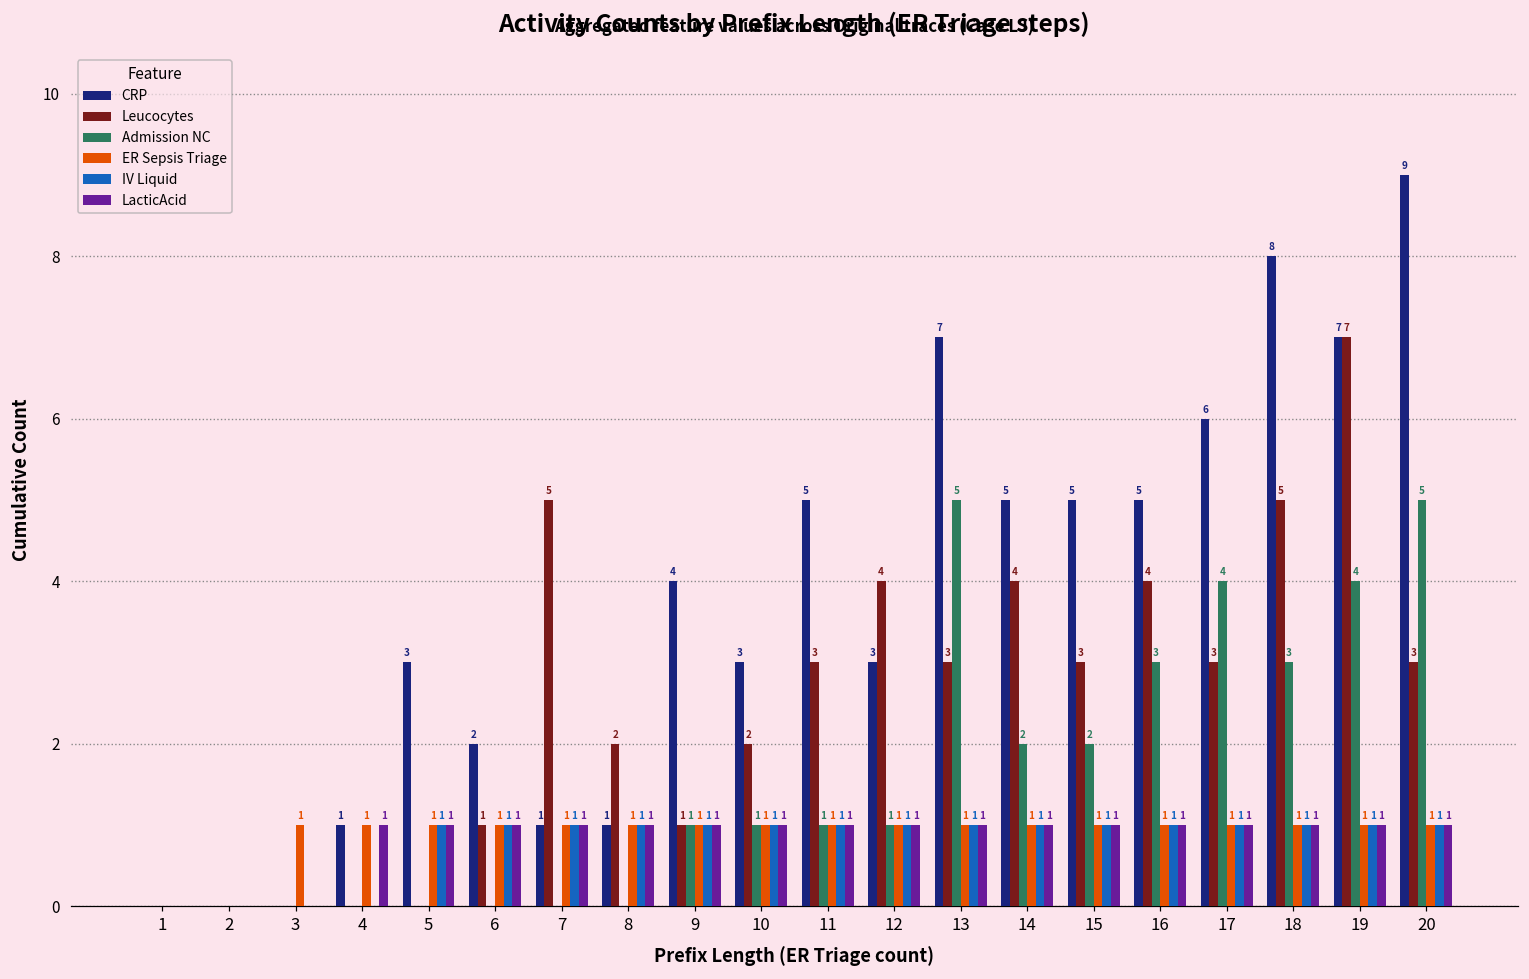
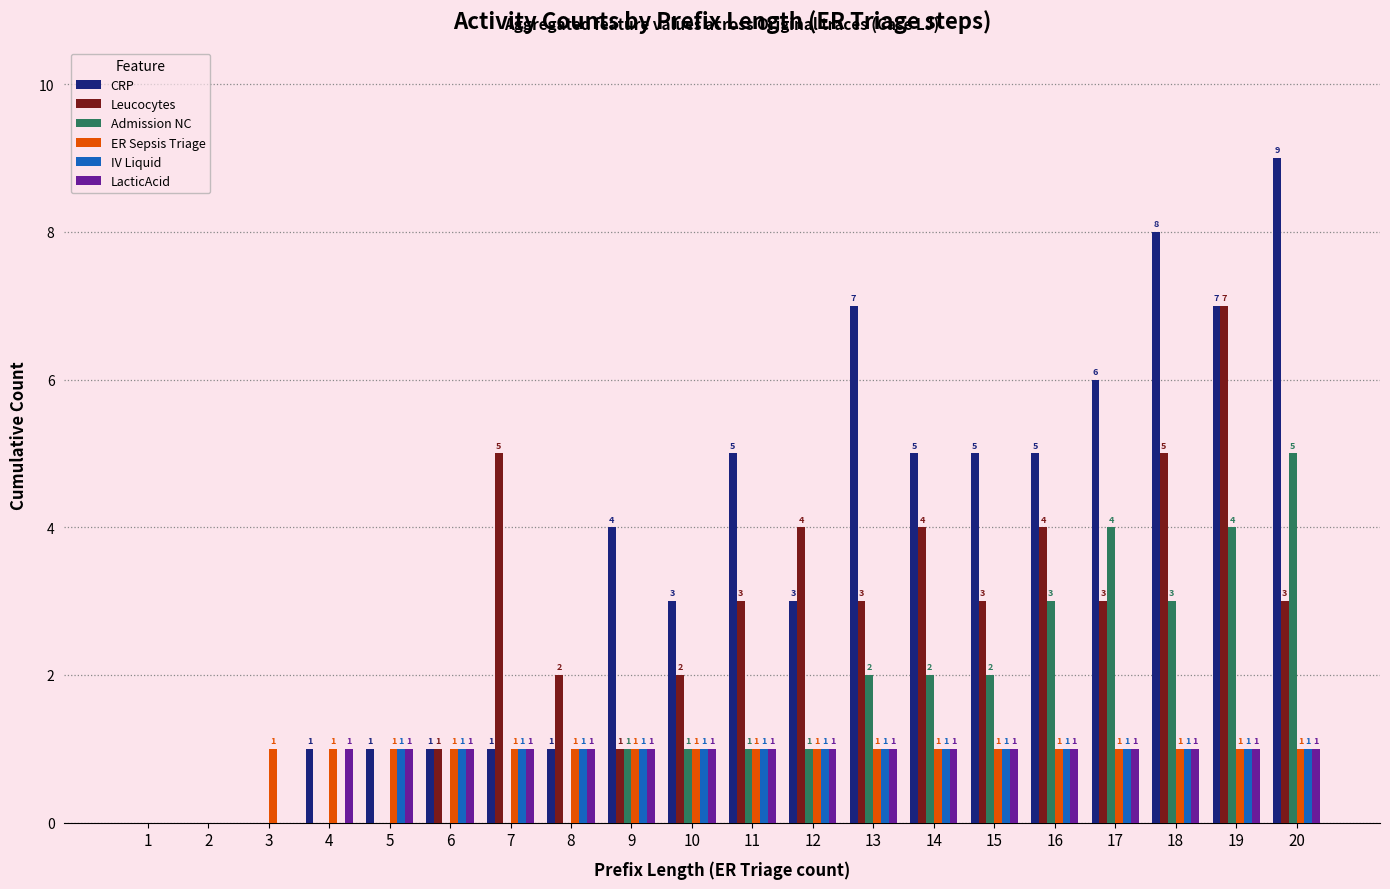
  {
    "CRP": {
      "4": 1,
-     "5": 3,
-     "6": 2,
+     "5": 1,
+     "6": 1,
      "7": 1,
      "8": 1,
      "9": 4,
      "10": 3,
      "11": 5,
      "12": 3,
      "13": 7,
      "14": 5,
      "15": 5,
      "16": 5,
      "17": 6,
      "18": 8,
      "19": 7,
      "20": 9
    },
    "Leucocytes": {
      "6": 1,
      "7": 5,
      "8": 2,
      "9": 1,
      "10": 2,
      "11": 3,
      "12": 4,
      "13": 3,
      "14": 4,
      "15": 3,
      "16": 4,
      "17": 3,
      "18": 5,
      "19": 7,
      "20": 3
    },
    "Admission NC": {
      "9": 1,
      "10": 1,
      "11": 1,
      "12": 1,
-     "13": 5,
+     "13": 2,
      "14": 2,
      "15": 2,
      "16": 3,
      "17": 4,
      "18": 3,
      "19": 4,
      "20": 5
    },
    "ER Sepsis Triage": {
      "3": 1,
      "4": 1,
      "5": 1,
      "6": 1,
      "7": 1,
      "8": 1,
      "9": 1,
      "10": 1,
      "11": 1,
      "12": 1,
      "13": 1,
      "14": 1,
      "15": 1,
      "16": 1,
      "17": 1,
      "18": 1,
      "19": 1,
      "20": 1
    },
    "IV Liquid": {
      "5": 1,
      "6": 1,
      "7": 1,
      "8": 1,
      "9": 1,
      "10": 1,
      "11": 1,
      "12": 1,
      "13": 1,
      "14": 1,
      "15": 1,
      "16": 1,
      "17": 1,
      "18": 1,
      "19": 1,
      "20": 1
    },
    "LacticAcid": {
      "4": 1,
      "5": 1,
      "6": 1,
      "7": 1,
      "8": 1,
      "9": 1,
      "10": 1,
      "11": 1,
      "12": 1,
      "13": 1,
      "14": 1,
      "15": 1,
      "16": 1,
      "17": 1,
      "18": 1,
      "19": 1,
      "20": 1
    }
  }
